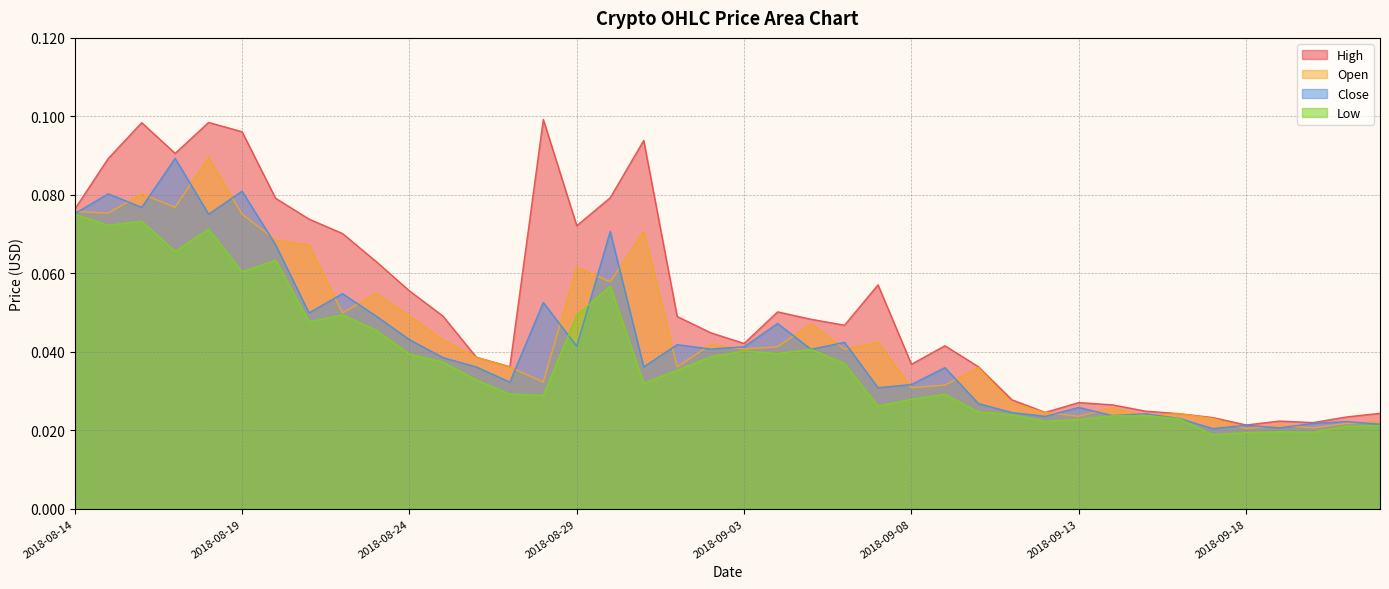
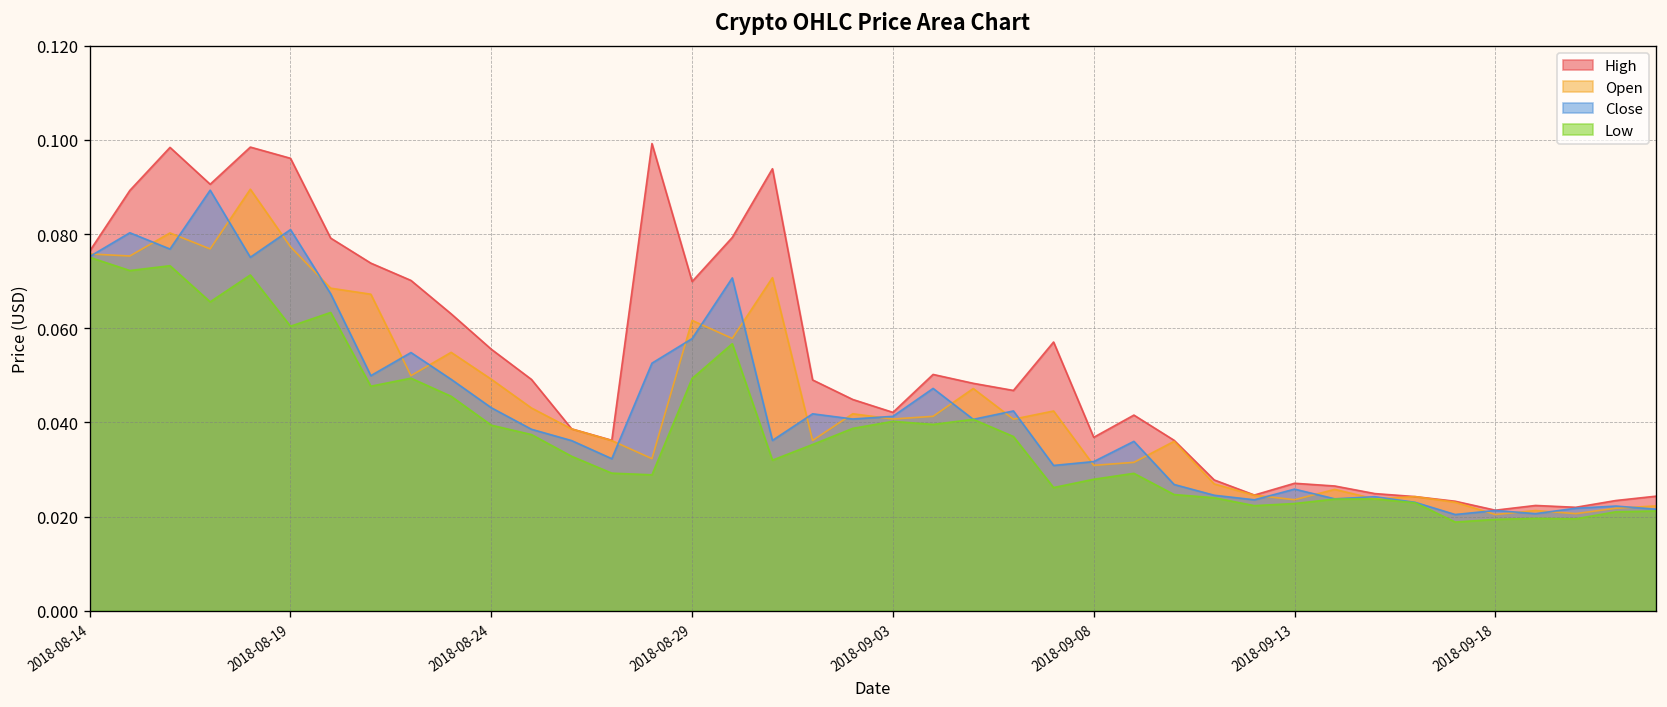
  {
    "High": {
      "2018-08-19": 0.096,
      "2018-08-24": 0.056,
-     "2018-08-29": 0.072,
+     "2018-08-29": 0.070,
      "2018-09-03": 0.042,
      "2018-09-08": 0.037,
      "2018-09-13": 0.027
    },
    "Open": {
-     "2018-08-19": 0.075,
+     "2018-08-19": 0.077,
      "2018-08-24": 0.049,
      "2018-08-29": 0.062,
      "2018-09-08": 0.031,
      "2018-09-13": 0.024,
      "2018-09-18": 0.020
    },
    "Close": {
      "2018-08-19": 0.081,
      "2018-08-24": 0.043,
-     "2018-08-29": 0.041,
+     "2018-08-29": 0.058,
      "2018-09-08": 0.032,
      "2018-09-13": 0.026
    },
    "Low": {
      "2018-08-19": 0.060,
      "2018-08-24": 0.039,
      "2018-08-29": 0.049,
      "2018-09-08": 0.028,
      "2018-09-13": 0.023,
      "2018-09-18": 0.019
    }
  }
